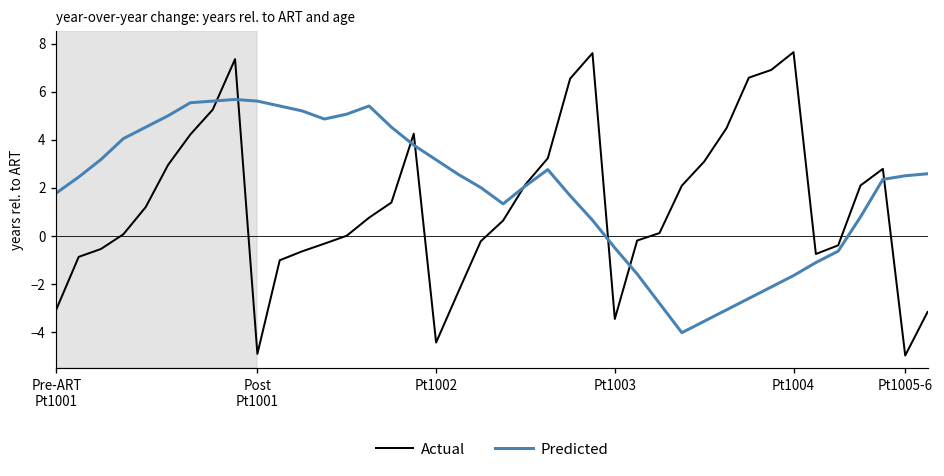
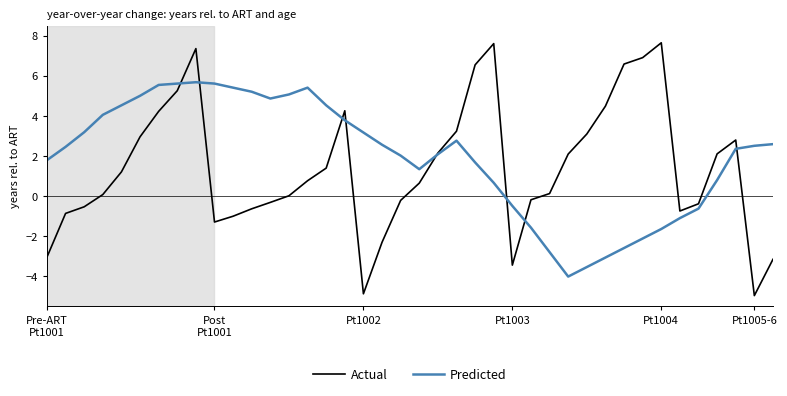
  {
    "Actual": {
      "Pre-ART Pt1001": -3.1,
-     "Post Pt1001": -4.9,
-     "Pt1002": -4.4,
+     "Post Pt1001": -1.3,
+     "Pt1002": -4.9,
      "Pt1003": -3.5,
      "Pt1004": 7.6,
      "Pt1005-6": -5.0
    },
    "Predicted": {
      "Pre-ART Pt1001": 1.8,
      "Post Pt1001": 5.6,
      "Pt1002": 3.2,
      "Pt1003": -0.5,
      "Pt1004": -1.6,
      "Pt1005-6": 2.5
    }
  }
